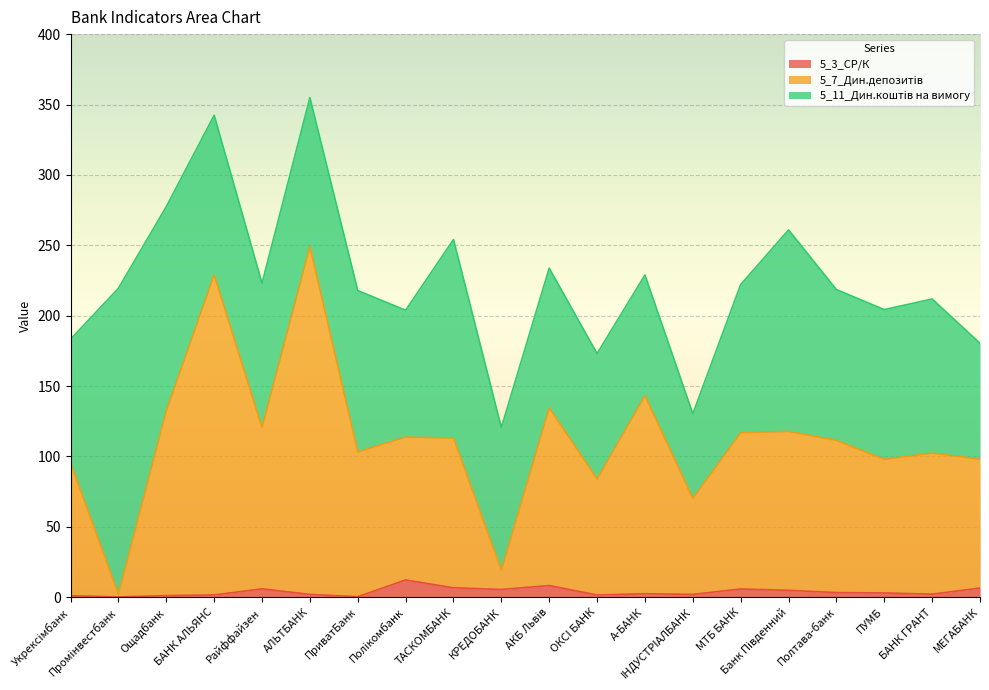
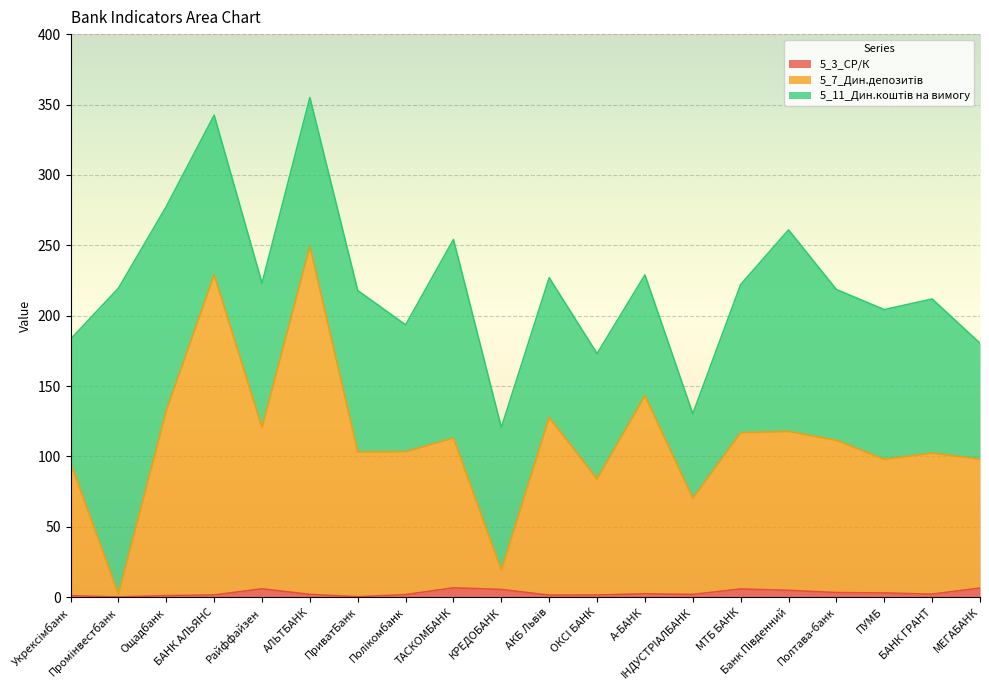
  {
    "5_3_СР/К": {
      "Укрексімбанк": 1,
      "Промінвестбанк": 0,
      "Ощадбанк": 1,
      "БАНК АЛЬЯНС": 2,
      "Райффайзен": 6,
      "АЛЬТБАНК": 2,
      "ПриватБанк": 0,
-     "Полікомбанк": 12,
+     "Полікомбанк": 2,
      "ТАСКОМБАНК": 7,
      "КРЕДОБАНК": 6,
-     "АКБ Львів": 8,
+     "АКБ Львів": 2,
      "ОКСІ БАНК": 2,
      "А-БАНК": 3,
      "ІНДУСТРІАЛБАНК": 2,
      "МТБ БАНК": 6,
      "Банк Південний": 5,
      "Полтава-банк": 3,
      "ПУМБ": 3,
      "БАНК ГРАНТ": 2,
      "МЕГАБАНК": 7
    },
    "5_7_Дин.депозитів": {
      "Укрексімбанк": 94,
      "Промінвестбанк": 2,
      "Ощадбанк": 131,
      "БАНК АЛЬЯНС": 227,
      "Райффайзен": 115,
      "АЛЬТБАНК": 247,
      "ПриватБанк": 103,
      "Полікомбанк": 101,
      "ТАСКОМБАНК": 106,
      "КРЕДОБАНК": 14,
      "АКБ Львів": 126,
      "ОКСІ БАНК": 82,
      "А-БАНК": 141,
      "ІНДУСТРІАЛБАНК": 68,
      "МТБ БАНК": 111,
      "Банк Південний": 113,
      "Полтава-банк": 108,
      "ПУМБ": 95,
      "БАНК ГРАНТ": 100,
      "МЕГАБАНК": 92
    },
    "5_11_Дин.коштів на вимогу": {
      "Укрексімбанк": 88,
      "Промінвестбанк": 217,
      "Ощадбанк": 145,
      "БАНК АЛЬЯНС": 113,
      "Райффайзен": 103,
      "АЛЬТБАНК": 106,
      "ПриватБанк": 115,
      "Полікомбанк": 90,
      "ТАСКОМБАНК": 141,
      "КРЕДОБАНК": 101,
      "АКБ Львів": 99,
      "ОКСІ БАНК": 89,
      "А-БАНК": 86,
      "ІНДУСТРІАЛБАНК": 60,
      "МТБ БАНК": 105,
      "Банк Південний": 143,
      "Полтава-банк": 107,
      "ПУМБ": 106,
      "БАНК ГРАНТ": 109,
      "МЕГАБАНК": 82
    }
  }
